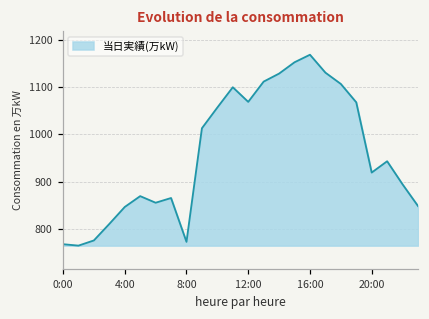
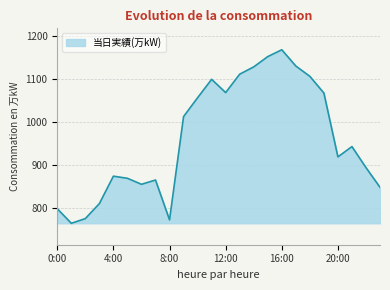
  {
-   "0:00": 770,
-   "4:00": 850,
+   "0:00": 800,
+   "4:00": 870,
    "8:00": 770,
    "12:00": 1070,
    "16:00": 1170,
    "20:00": 920
  }
